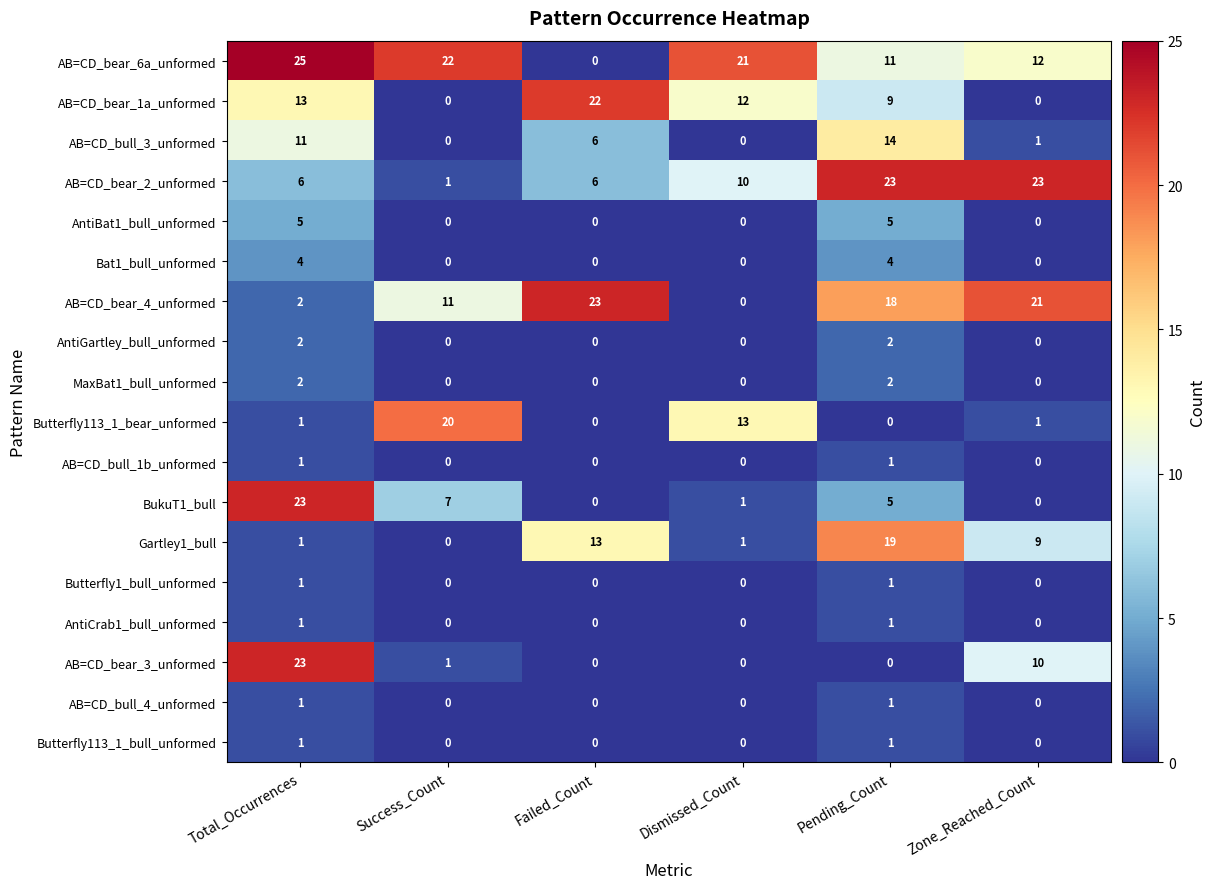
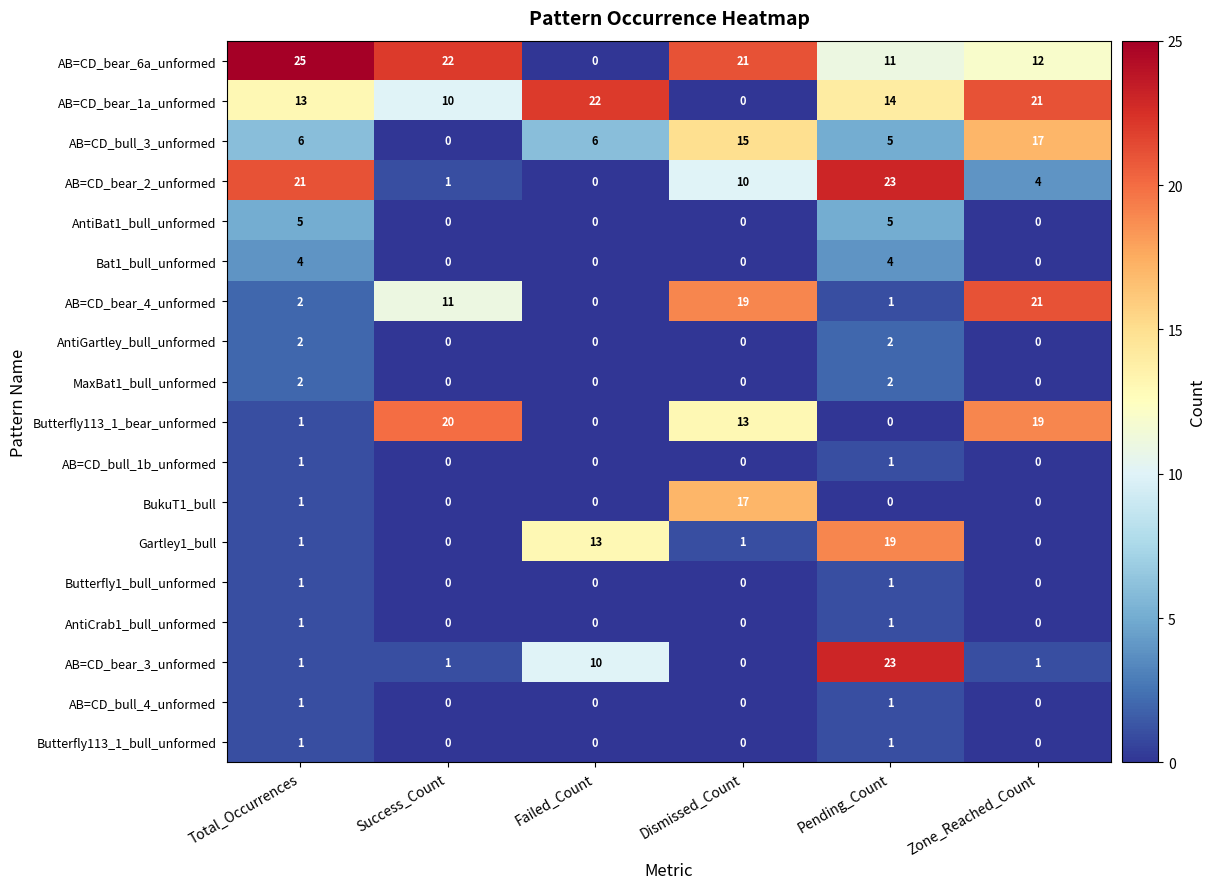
  {
    "AB=CD_bear_6a_unformed": {
      "Total_Occurrences": 25,
      "Success_Count": 22,
      "Failed_Count": 0,
      "Dismissed_Count": 21,
      "Pending_Count": 11,
      "Zone_Reached_Count": 12
    },
    "AB=CD_bear_1a_unformed": {
      "Total_Occurrences": 13,
-     "Success_Count": 0,
+     "Success_Count": 10,
      "Failed_Count": 22,
-     "Dismissed_Count": 12,
-     "Pending_Count": 9,
-     "Zone_Reached_Count": 0
+     "Dismissed_Count": 0,
+     "Pending_Count": 14,
+     "Zone_Reached_Count": 21
    },
    "AB=CD_bull_3_unformed": {
-     "Total_Occurrences": 11,
+     "Total_Occurrences": 6,
      "Success_Count": 0,
      "Failed_Count": 6,
-     "Dismissed_Count": 0,
-     "Pending_Count": 14,
-     "Zone_Reached_Count": 1
+     "Dismissed_Count": 15,
+     "Pending_Count": 5,
+     "Zone_Reached_Count": 17
    },
    "AB=CD_bear_2_unformed": {
-     "Total_Occurrences": 6,
+     "Total_Occurrences": 21,
      "Success_Count": 1,
-     "Failed_Count": 6,
+     "Failed_Count": 0,
      "Dismissed_Count": 10,
      "Pending_Count": 23,
-     "Zone_Reached_Count": 23
+     "Zone_Reached_Count": 4
    },
    "AntiBat1_bull_unformed": {
      "Total_Occurrences": 5,
      "Success_Count": 0,
      "Failed_Count": 0,
      "Dismissed_Count": 0,
      "Pending_Count": 5,
      "Zone_Reached_Count": 0
    },
    "Bat1_bull_unformed": {
      "Total_Occurrences": 4,
      "Success_Count": 0,
      "Failed_Count": 0,
      "Dismissed_Count": 0,
      "Pending_Count": 4,
      "Zone_Reached_Count": 0
    },
    "AB=CD_bear_4_unformed": {
      "Total_Occurrences": 2,
      "Success_Count": 11,
-     "Failed_Count": 23,
-     "Dismissed_Count": 0,
-     "Pending_Count": 18,
+     "Failed_Count": 0,
+     "Dismissed_Count": 19,
+     "Pending_Count": 1,
      "Zone_Reached_Count": 21
    },
    "AntiGartley_bull_unformed": {
      "Total_Occurrences": 2,
      "Success_Count": 0,
      "Failed_Count": 0,
      "Dismissed_Count": 0,
      "Pending_Count": 2,
      "Zone_Reached_Count": 0
    },
    "MaxBat1_bull_unformed": {
      "Total_Occurrences": 2,
      "Success_Count": 0,
      "Failed_Count": 0,
      "Dismissed_Count": 0,
      "Pending_Count": 2,
      "Zone_Reached_Count": 0
    },
    "Butterfly113_1_bear_unformed": {
      "Total_Occurrences": 1,
      "Success_Count": 20,
      "Failed_Count": 0,
      "Dismissed_Count": 13,
      "Pending_Count": 0,
-     "Zone_Reached_Count": 1
+     "Zone_Reached_Count": 19
    },
    "AB=CD_bull_1b_unformed": {
      "Total_Occurrences": 1,
      "Success_Count": 0,
      "Failed_Count": 0,
      "Dismissed_Count": 0,
      "Pending_Count": 1,
      "Zone_Reached_Count": 0
    },
    "BukuT1_bull": {
-     "Total_Occurrences": 23,
-     "Success_Count": 7,
+     "Total_Occurrences": 1,
+     "Success_Count": 0,
      "Failed_Count": 0,
-     "Dismissed_Count": 1,
-     "Pending_Count": 5,
+     "Dismissed_Count": 17,
+     "Pending_Count": 0,
      "Zone_Reached_Count": 0
    },
    "Gartley1_bull": {
      "Total_Occurrences": 1,
      "Success_Count": 0,
      "Failed_Count": 13,
      "Dismissed_Count": 1,
      "Pending_Count": 19,
-     "Zone_Reached_Count": 9
+     "Zone_Reached_Count": 0
    },
    "Butterfly1_bull_unformed": {
      "Total_Occurrences": 1,
      "Success_Count": 0,
      "Failed_Count": 0,
      "Dismissed_Count": 0,
      "Pending_Count": 1,
      "Zone_Reached_Count": 0
    },
    "AntiCrab1_bull_unformed": {
      "Total_Occurrences": 1,
      "Success_Count": 0,
      "Failed_Count": 0,
      "Dismissed_Count": 0,
      "Pending_Count": 1,
      "Zone_Reached_Count": 0
    },
    "AB=CD_bear_3_unformed": {
-     "Total_Occurrences": 23,
+     "Total_Occurrences": 1,
      "Success_Count": 1,
-     "Failed_Count": 0,
+     "Failed_Count": 10,
      "Dismissed_Count": 0,
-     "Pending_Count": 0,
-     "Zone_Reached_Count": 10
+     "Pending_Count": 23,
+     "Zone_Reached_Count": 1
    },
    "AB=CD_bull_4_unformed": {
      "Total_Occurrences": 1,
      "Success_Count": 0,
      "Failed_Count": 0,
      "Dismissed_Count": 0,
      "Pending_Count": 1,
      "Zone_Reached_Count": 0
    },
    "Butterfly113_1_bull_unformed": {
      "Total_Occurrences": 1,
      "Success_Count": 0,
      "Failed_Count": 0,
      "Dismissed_Count": 0,
      "Pending_Count": 1,
      "Zone_Reached_Count": 0
    }
  }
